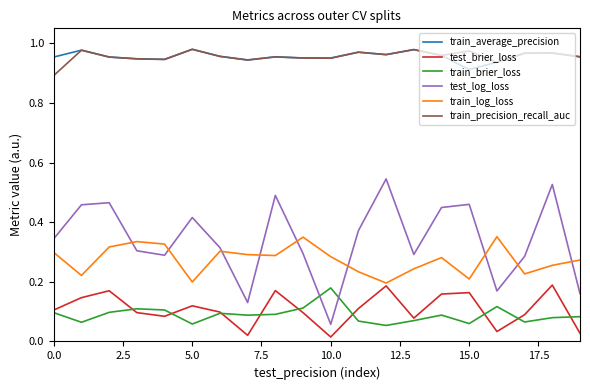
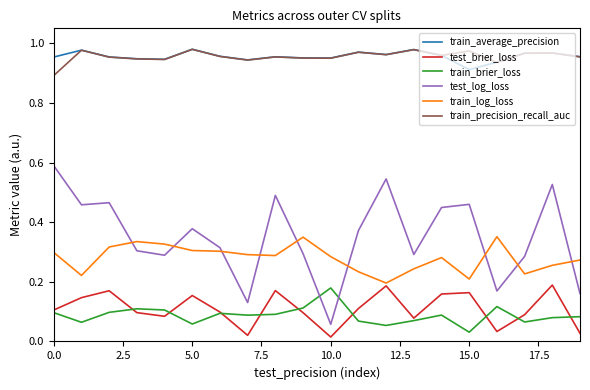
  {
    "train_average_precision": {
      "0.0": 0.95
    },
    "test_brier_loss": {
      "0.0": 0.11,
-     "5.0": 0.12,
+     "5.0": 0.15,
      "10.0": 0.01,
      "15.0": 0.16
    },
    "train_brier_loss": {
      "0.0": 0.10,
      "5.0": 0.06,
      "10.0": 0.18,
-     "15.0": 0.06
+     "15.0": 0.03
    },
    "test_log_loss": {
-     "0.0": 0.34,
-     "5.0": 0.42,
+     "0.0": 0.59,
+     "5.0": 0.38,
      "10.0": 0.06,
      "15.0": 0.46
    },
    "train_log_loss": {
      "0.0": 0.30,
-     "5.0": 0.20,
+     "5.0": 0.30,
      "10.0": 0.28,
      "15.0": 0.21
    },
    "train_precision_recall_auc": {
      "0.0": 0.89
    }
  }
